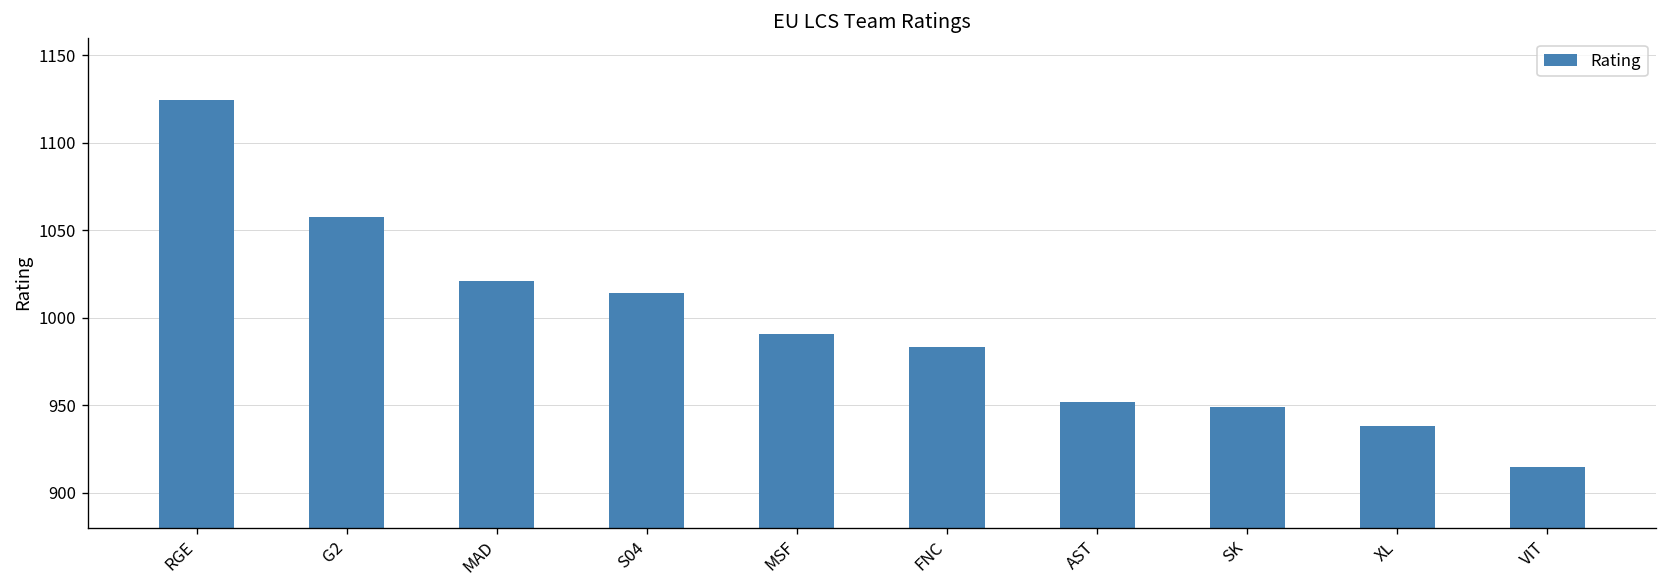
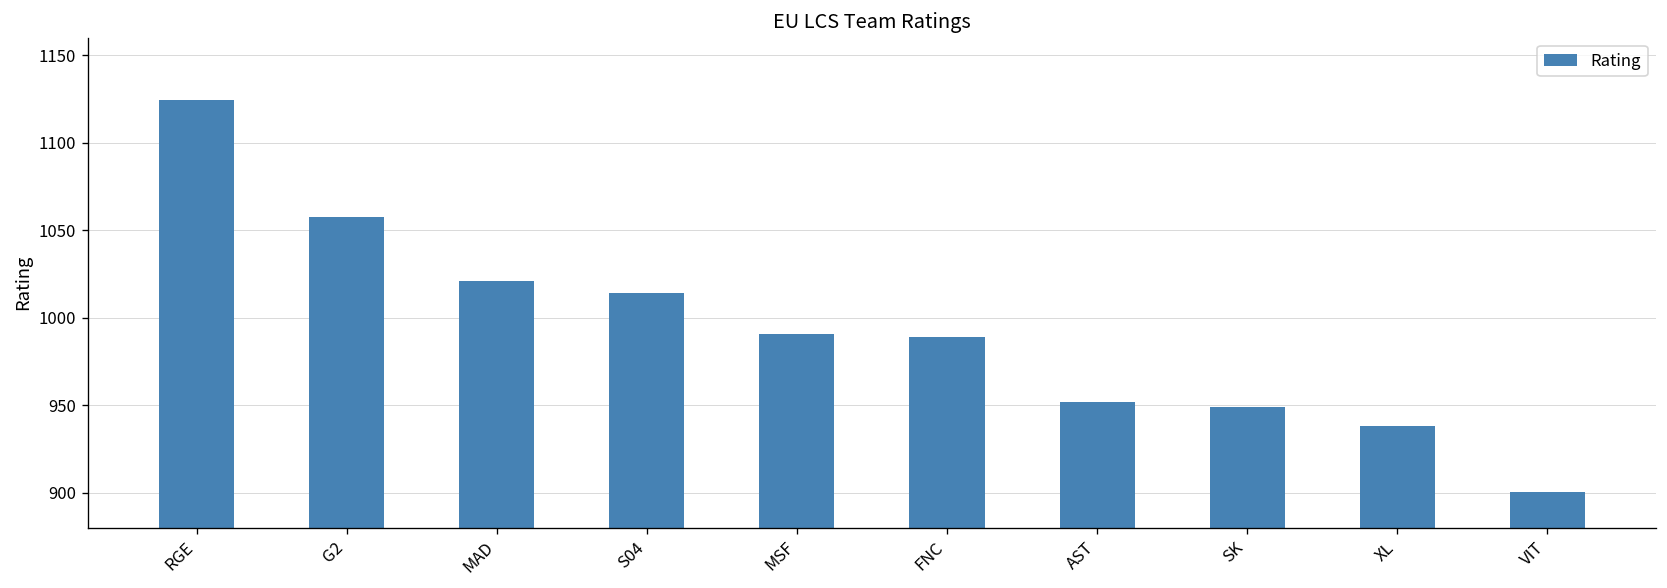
  {
    "RGE": 1124,
    "G2": 1058,
    "MAD": 1021,
    "S04": 1014,
    "MSF": 991,
-   "FNC": 983,
+   "FNC": 989,
    "AST": 952,
    "SK": 949,
    "XL": 938,
-   "VIT": 915
+   "VIT": 900
  }
